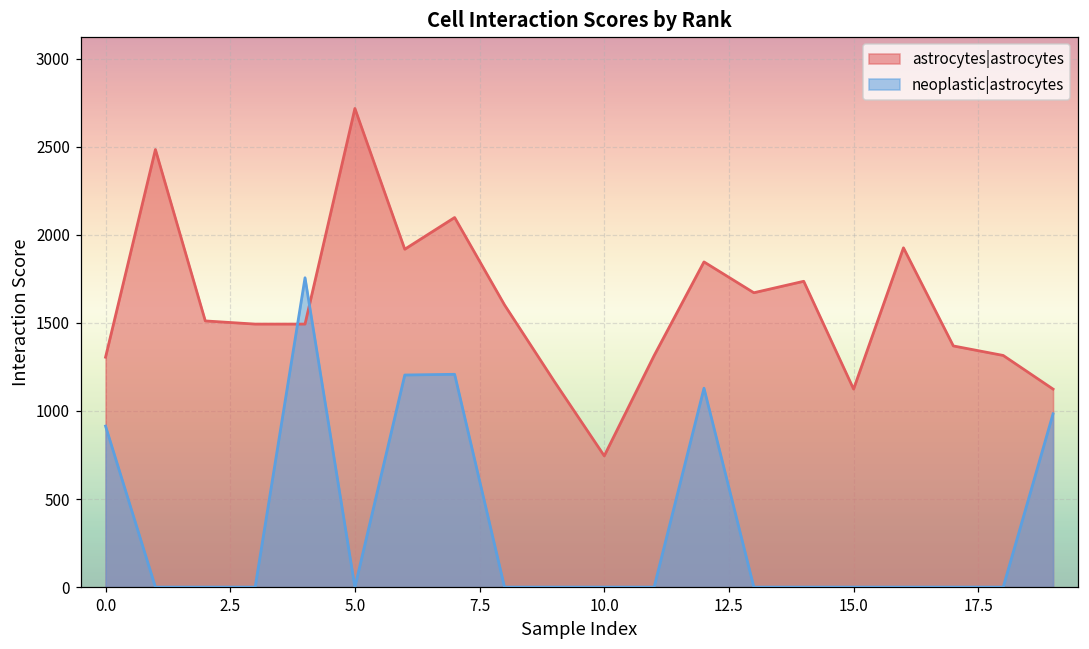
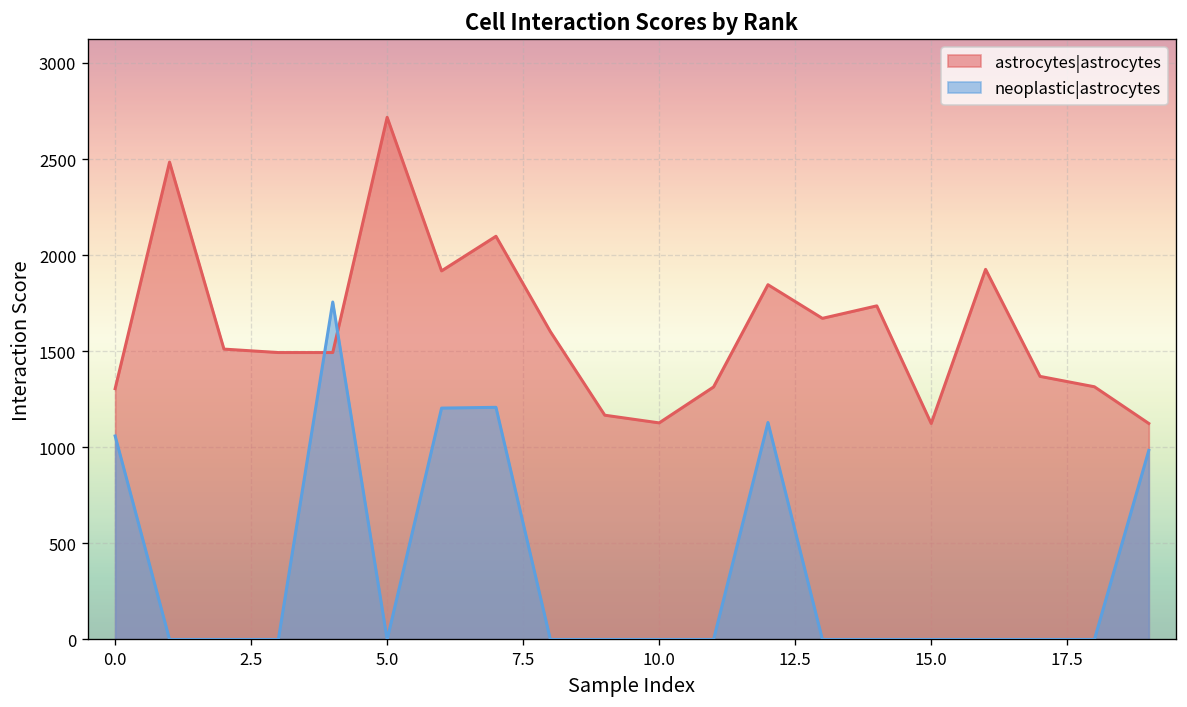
  {
    "astrocytes|astrocytes": {
      "0.0": 1310,
      "5.0": 2720,
-     "10.0": 750,
+     "10.0": 1130,
      "15.0": 1120
    },
    "neoplastic|astrocytes": {
-     "0.0": 910,
+     "0.0": 1060,
      "5.0": 0,
      "10.0": 0,
      "15.0": 0
    }
  }
